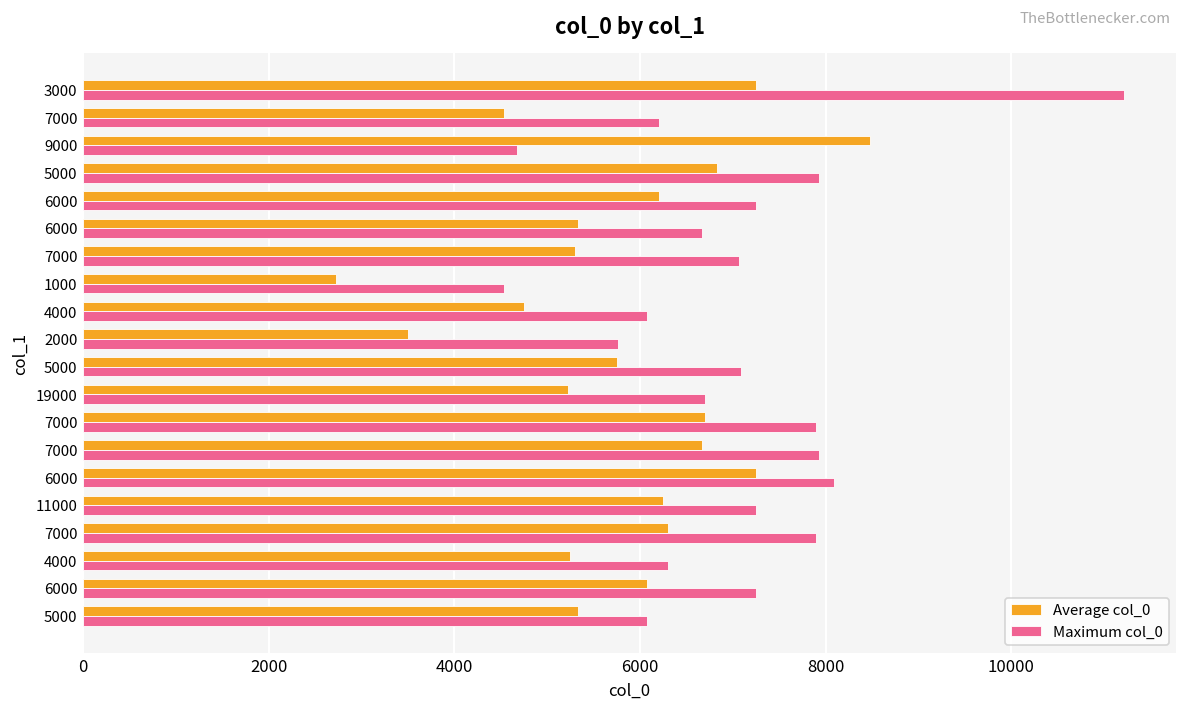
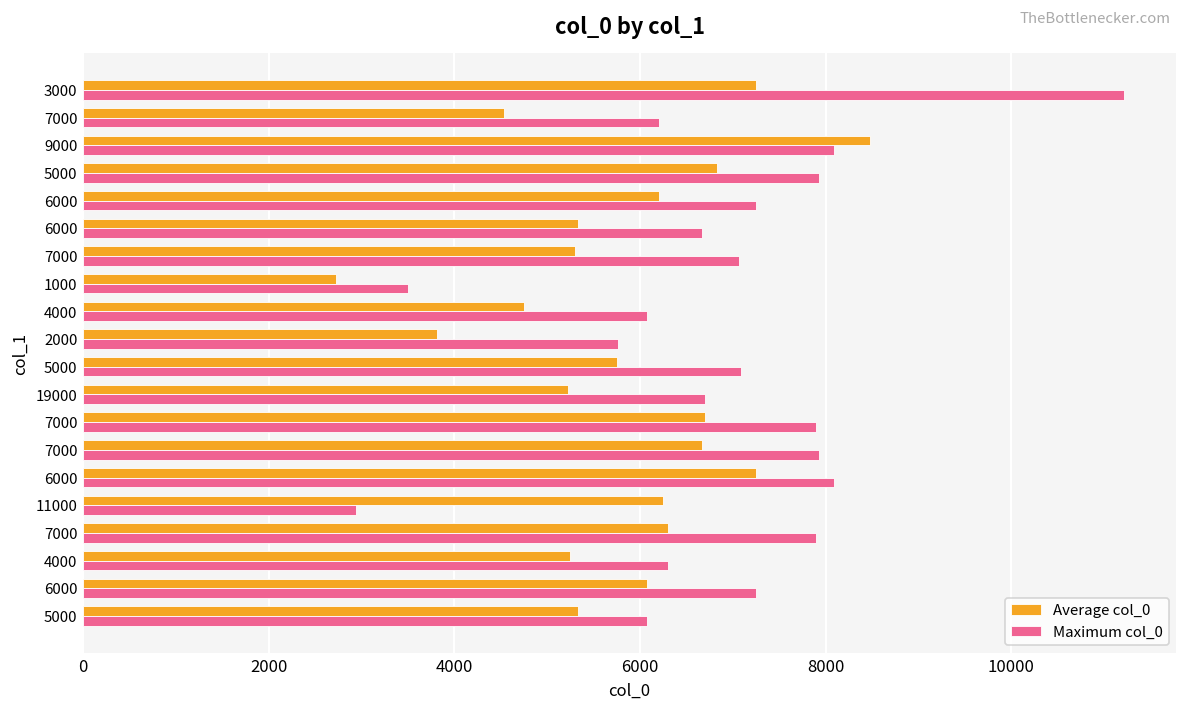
  {
    "Average col_0": {
      "3000": 7300,
      "9000": 8500,
      "1000": 2700,
-     "2000": 3500,
+     "2000": 3800,
      "19000": 5200,
      "11000": 6200
    },
    "Maximum col_0": {
      "3000": 11200,
-     "9000": 4700,
-     "1000": 4500,
+     "9000": 8100,
+     "1000": 3500,
      "2000": 5800,
      "19000": 6700,
-     "11000": 7300
+     "11000": 2900
    }
  }
